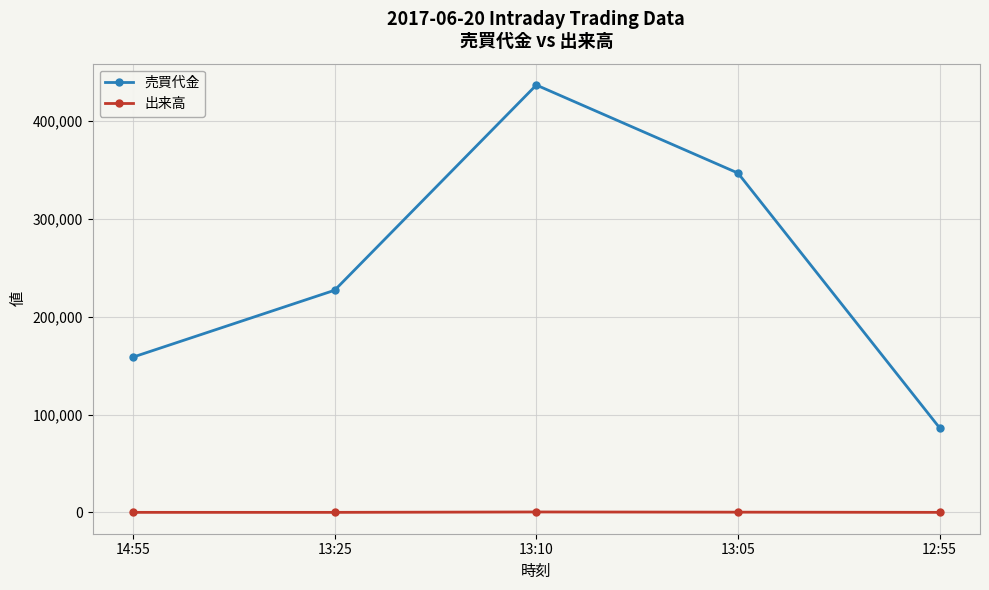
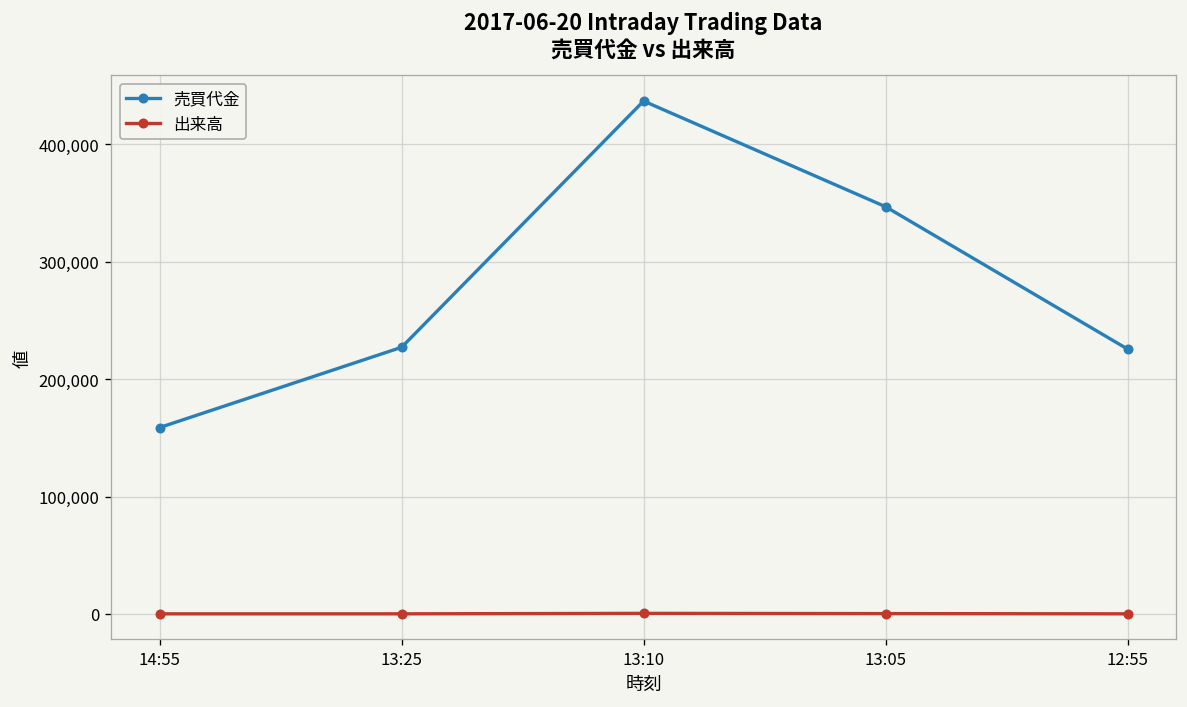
  {
    "売買代金": {
      "14:55": "160,000",
      "13:25": "230,000",
      "13:10": "440,000",
      "13:05": "350,000",
-     "12:55": "90,000"
+     "12:55": "230,000"
    },
    "出来高": {
      "14:55": "0",
      "13:25": "0",
      "13:10": "0",
      "13:05": "0",
      "12:55": "0"
    }
  }
